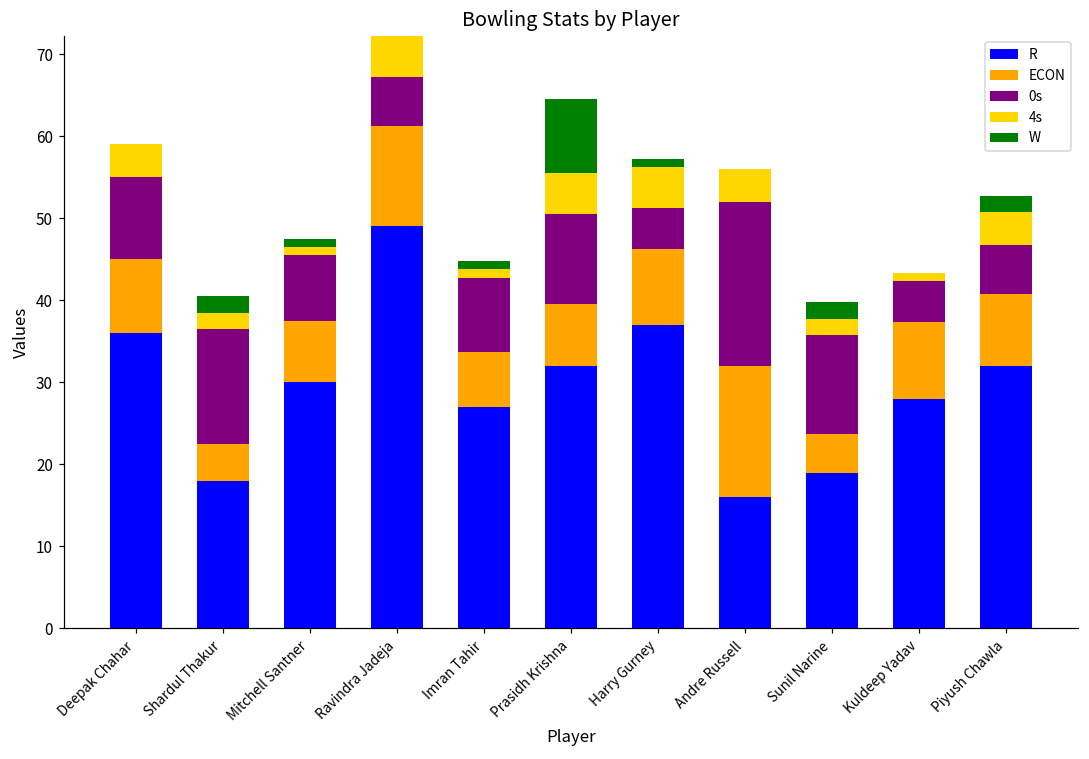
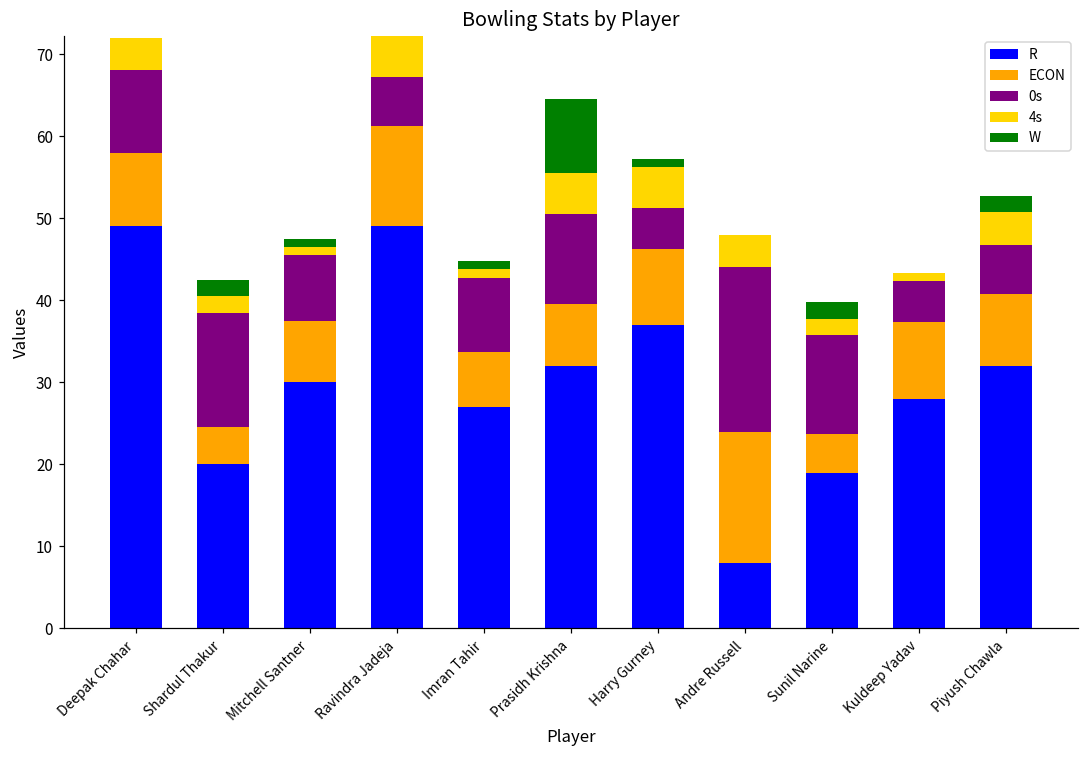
  {
    "R": {
-     "Deepak Chahar": 36,
-     "Shardul Thakur": 18,
+     "Deepak Chahar": 49,
+     "Shardul Thakur": 20,
      "Mitchell Santner": 30,
      "Ravindra Jadeja": 49,
      "Imran Tahir": 27,
      "Prasidh Krishna": 32,
      "Harry Gurney": 37,
-     "Andre Russell": 16,
+     "Andre Russell": 8,
      "Sunil Narine": 19,
      "Kuldeep Yadav": 28,
      "Piyush Chawla": 32
    },
    "0s": {
      "Deepak Chahar": 10,
      "Shardul Thakur": 14,
      "Mitchell Santner": 8,
      "Ravindra Jadeja": 6,
      "Imran Tahir": 9,
      "Prasidh Krishna": 11,
      "Harry Gurney": 5,
      "Andre Russell": 20,
      "Sunil Narine": 12,
      "Kuldeep Yadav": 5,
      "Piyush Chawla": 6
    },
    "W": {
      "Deepak Chahar": 0,
      "Shardul Thakur": 2,
      "Mitchell Santner": 1,
      "Ravindra Jadeja": 0,
      "Imran Tahir": 1,
      "Prasidh Krishna": 9,
      "Harry Gurney": 1,
      "Andre Russell": 0,
      "Sunil Narine": 2,
      "Kuldeep Yadav": 0,
      "Piyush Chawla": 2
    }
  }
